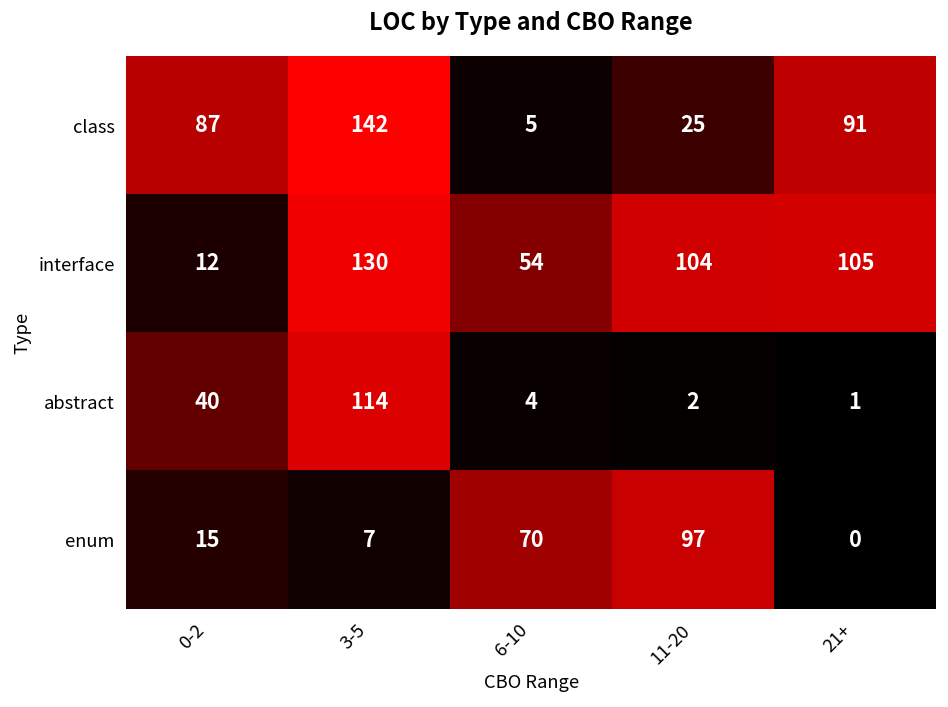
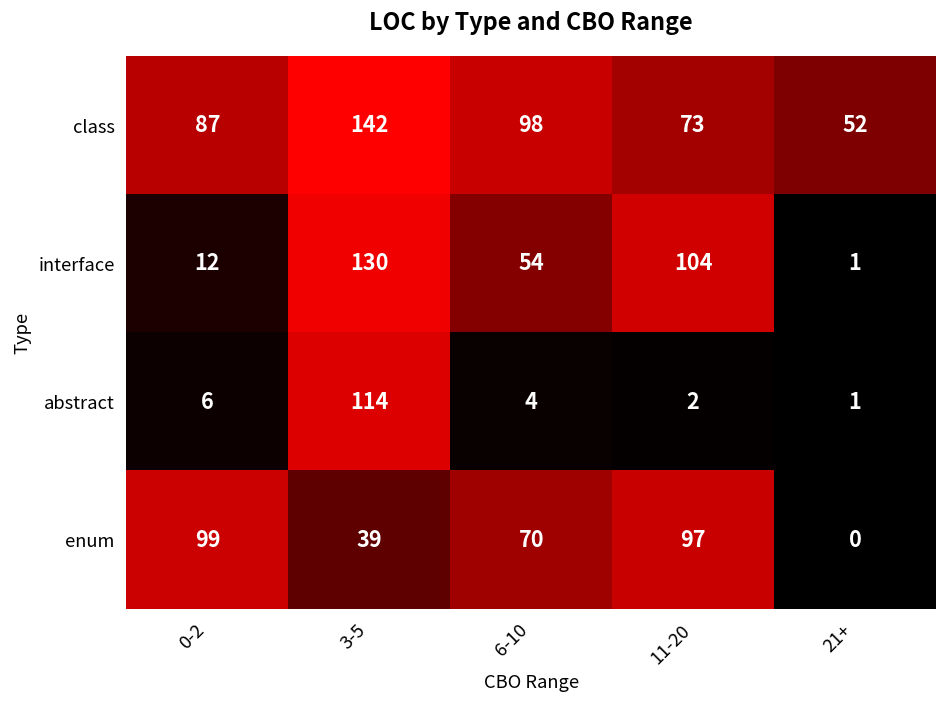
  {
    "class": {
      "0-2": 87,
      "3-5": 142,
-     "6-10": 5,
-     "11-20": 25,
-     "21+": 91
+     "6-10": 98,
+     "11-20": 73,
+     "21+": 52
    },
    "interface": {
      "0-2": 12,
      "3-5": 130,
      "6-10": 54,
      "11-20": 104,
-     "21+": 105
+     "21+": 1
    },
    "abstract": {
-     "0-2": 40,
+     "0-2": 6,
      "3-5": 114,
      "6-10": 4,
      "11-20": 2,
      "21+": 1
    },
    "enum": {
-     "0-2": 15,
-     "3-5": 7,
+     "0-2": 99,
+     "3-5": 39,
      "6-10": 70,
      "11-20": 97,
      "21+": 0
    }
  }
